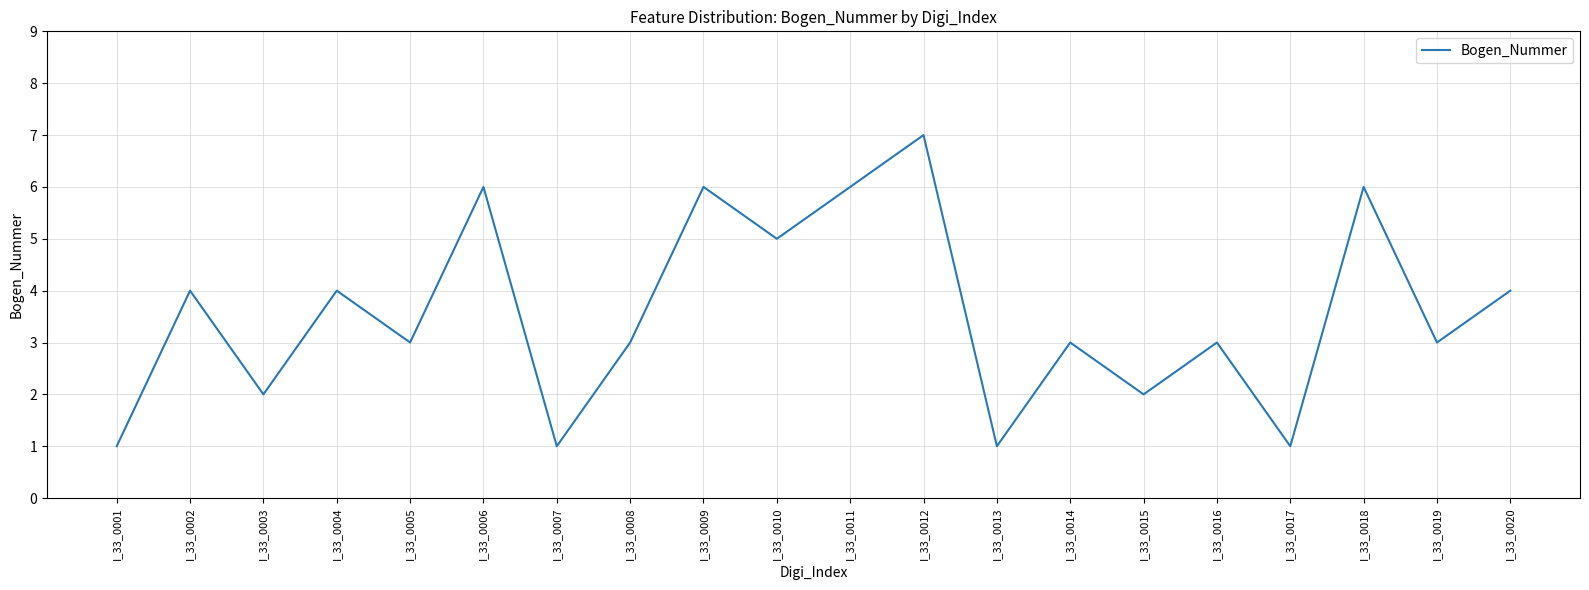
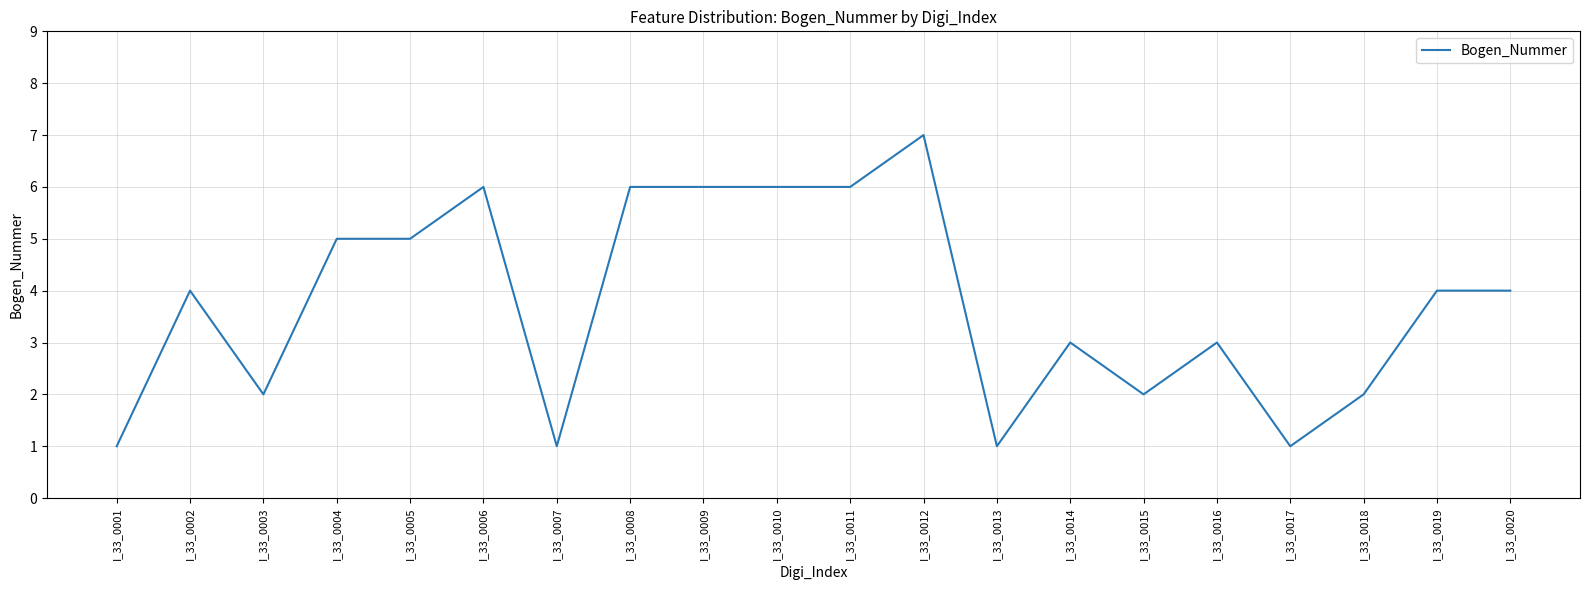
  {
    "I_33_0001": 1,
    "I_33_0002": 4,
    "I_33_0003": 2,
-   "I_33_0004": 4,
-   "I_33_0005": 3,
+   "I_33_0004": 5,
+   "I_33_0005": 5,
    "I_33_0006": 6,
    "I_33_0007": 1,
-   "I_33_0008": 3,
+   "I_33_0008": 6,
    "I_33_0009": 6,
-   "I_33_0010": 5,
+   "I_33_0010": 6,
    "I_33_0011": 6,
    "I_33_0012": 7,
    "I_33_0013": 1,
    "I_33_0014": 3,
    "I_33_0015": 2,
    "I_33_0016": 3,
    "I_33_0017": 1,
-   "I_33_0018": 6,
-   "I_33_0019": 3,
+   "I_33_0018": 2,
+   "I_33_0019": 4,
    "I_33_0020": 4
  }
